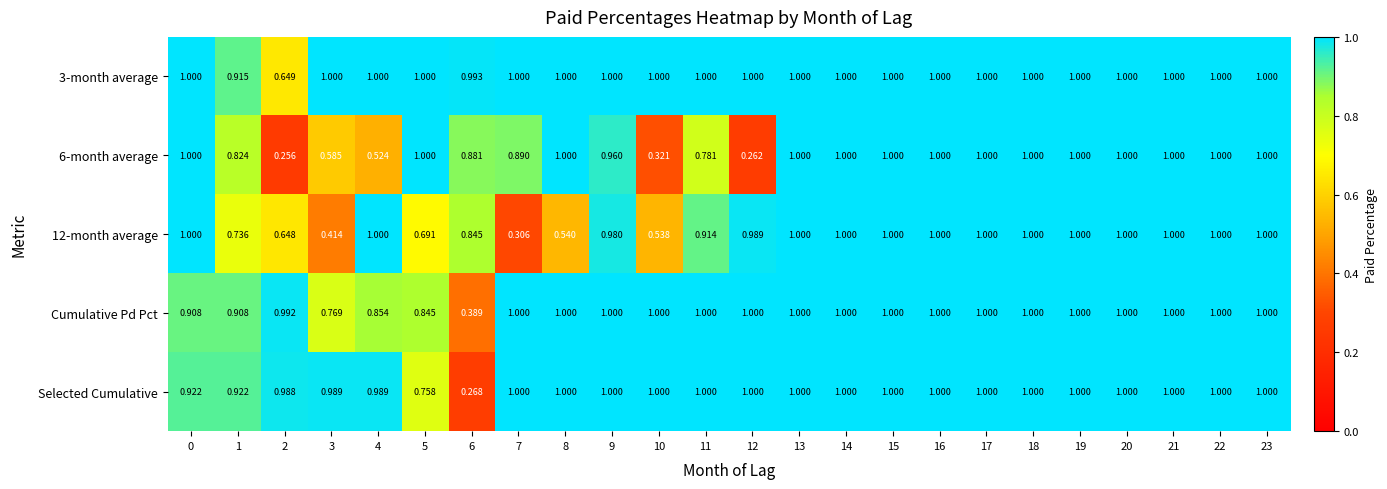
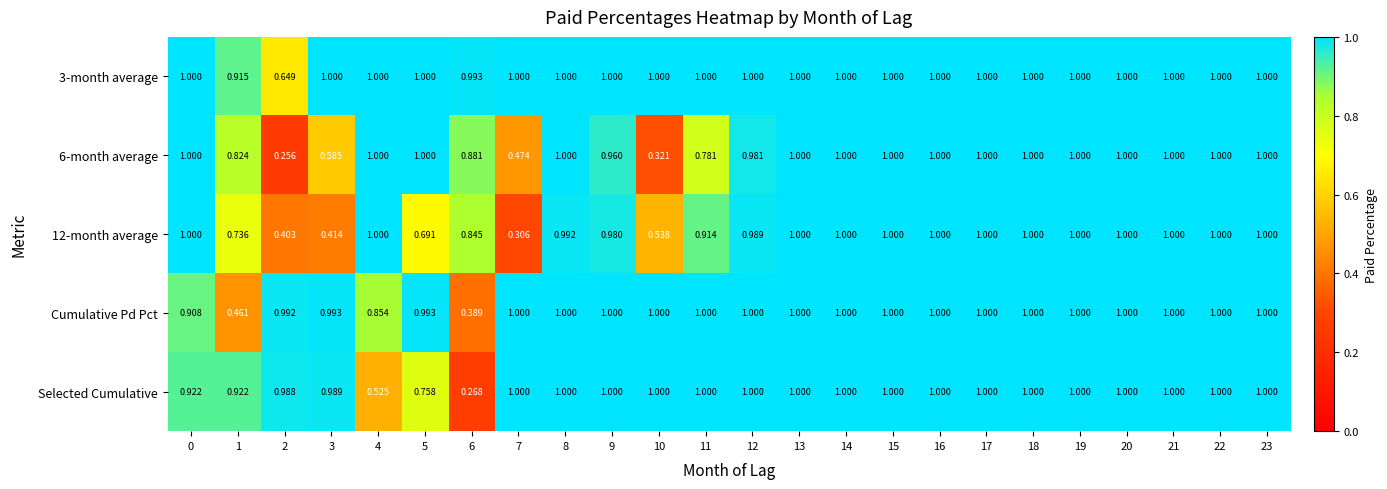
  {
    "3-month average": {
      "0": 1.000,
      "1": 0.915,
      "2": 0.649,
      "3": 1.000,
      "4": 1.000,
      "5": 1.000,
      "6": 0.993,
      "7": 1.000,
      "8": 1.000,
      "9": 1.000,
      "10": 1.000,
      "11": 1.000,
      "12": 1.000,
      "13": 1.000,
      "14": 1.000,
      "15": 1.000,
      "16": 1.000,
      "17": 1.000,
      "18": 1.000,
      "19": 1.000,
      "20": 1.000,
      "21": 1.000,
      "22": 1.000,
      "23": 1.000
    },
    "6-month average": {
      "0": 1.000,
      "1": 0.824,
      "2": 0.256,
      "3": 0.585,
-     "4": 0.524,
+     "4": 1.000,
      "5": 1.000,
      "6": 0.881,
-     "7": 0.890,
+     "7": 0.474,
      "8": 1.000,
      "9": 0.960,
      "10": 0.321,
      "11": 0.781,
-     "12": 0.262,
+     "12": 0.981,
      "13": 1.000,
      "14": 1.000,
      "15": 1.000,
      "16": 1.000,
      "17": 1.000,
      "18": 1.000,
      "19": 1.000,
      "20": 1.000,
      "21": 1.000,
      "22": 1.000,
      "23": 1.000
    },
    "12-month average": {
      "0": 1.000,
      "1": 0.736,
-     "2": 0.648,
+     "2": 0.403,
      "3": 0.414,
      "4": 1.000,
      "5": 0.691,
      "6": 0.845,
      "7": 0.306,
-     "8": 0.540,
+     "8": 0.992,
      "9": 0.980,
      "10": 0.538,
      "11": 0.914,
      "12": 0.989,
      "13": 1.000,
      "14": 1.000,
      "15": 1.000,
      "16": 1.000,
      "17": 1.000,
      "18": 1.000,
      "19": 1.000,
      "20": 1.000,
      "21": 1.000,
      "22": 1.000,
      "23": 1.000
    },
    "Cumulative Pd Pct": {
      "0": 0.908,
-     "1": 0.908,
+     "1": 0.461,
      "2": 0.992,
-     "3": 0.769,
+     "3": 0.993,
      "4": 0.854,
-     "5": 0.845,
+     "5": 0.993,
      "6": 0.389,
      "7": 1.000,
      "8": 1.000,
      "9": 1.000,
      "10": 1.000,
      "11": 1.000,
      "12": 1.000,
      "13": 1.000,
      "14": 1.000,
      "15": 1.000,
      "16": 1.000,
      "17": 1.000,
      "18": 1.000,
      "19": 1.000,
      "20": 1.000,
      "21": 1.000,
      "22": 1.000,
      "23": 1.000
    },
    "Selected Cumulative": {
      "0": 0.922,
      "1": 0.922,
      "2": 0.988,
      "3": 0.989,
-     "4": 0.989,
+     "4": 0.525,
      "5": 0.758,
      "6": 0.268,
      "7": 1.000,
      "8": 1.000,
      "9": 1.000,
      "10": 1.000,
      "11": 1.000,
      "12": 1.000,
      "13": 1.000,
      "14": 1.000,
      "15": 1.000,
      "16": 1.000,
      "17": 1.000,
      "18": 1.000,
      "19": 1.000,
      "20": 1.000,
      "21": 1.000,
      "22": 1.000,
      "23": 1.000
    }
  }
